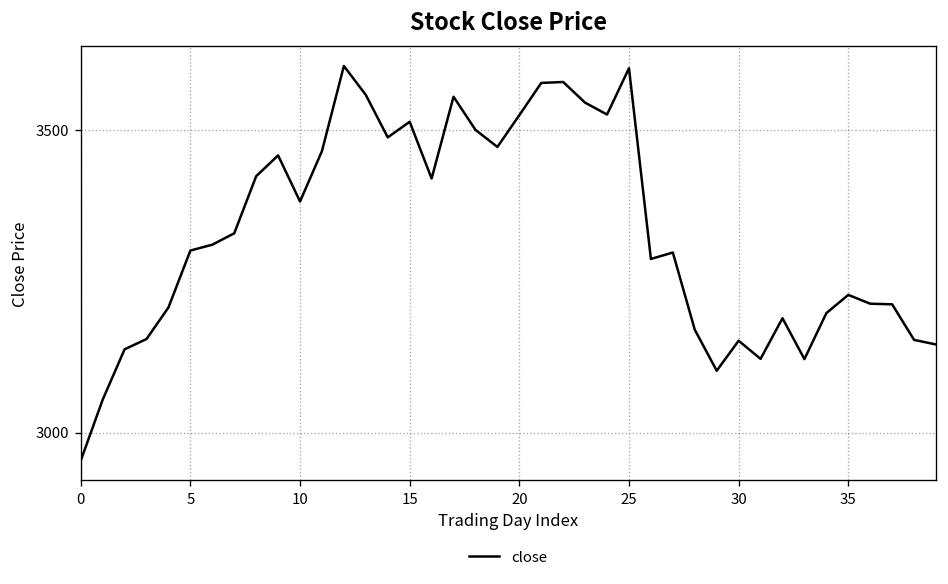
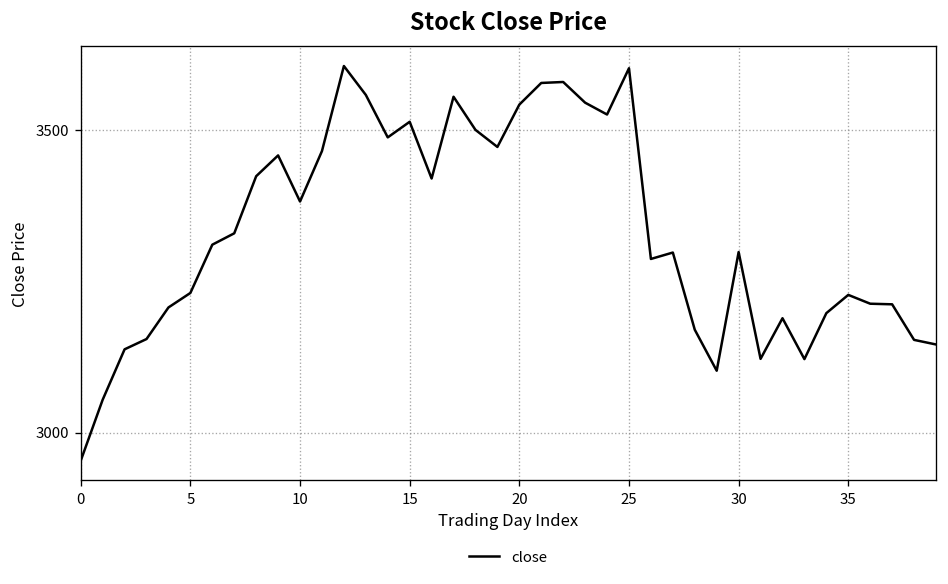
  {
    "0": 2950,
-   "5": 3300,
+   "5": 3230,
    "10": 3380,
    "15": 3510,
-   "20": 3520,
+   "20": 3540,
    "25": 3600,
-   "30": 3150,
+   "30": 3300,
    "35": 3230
  }
